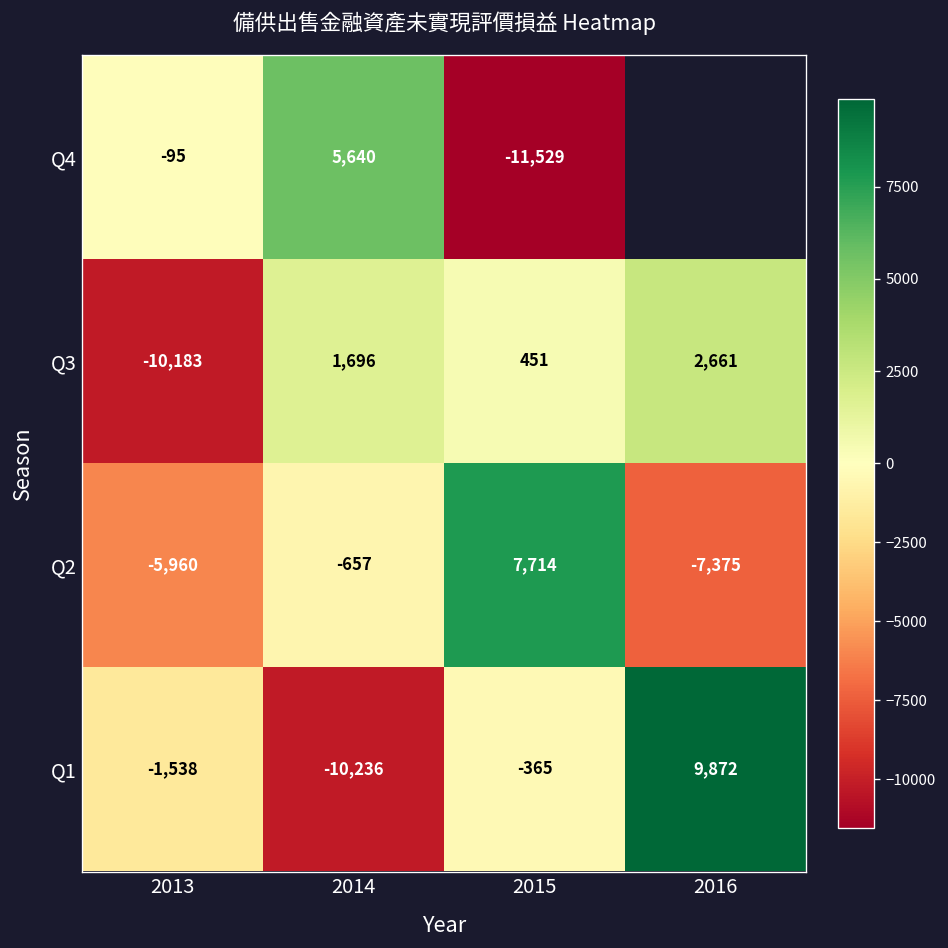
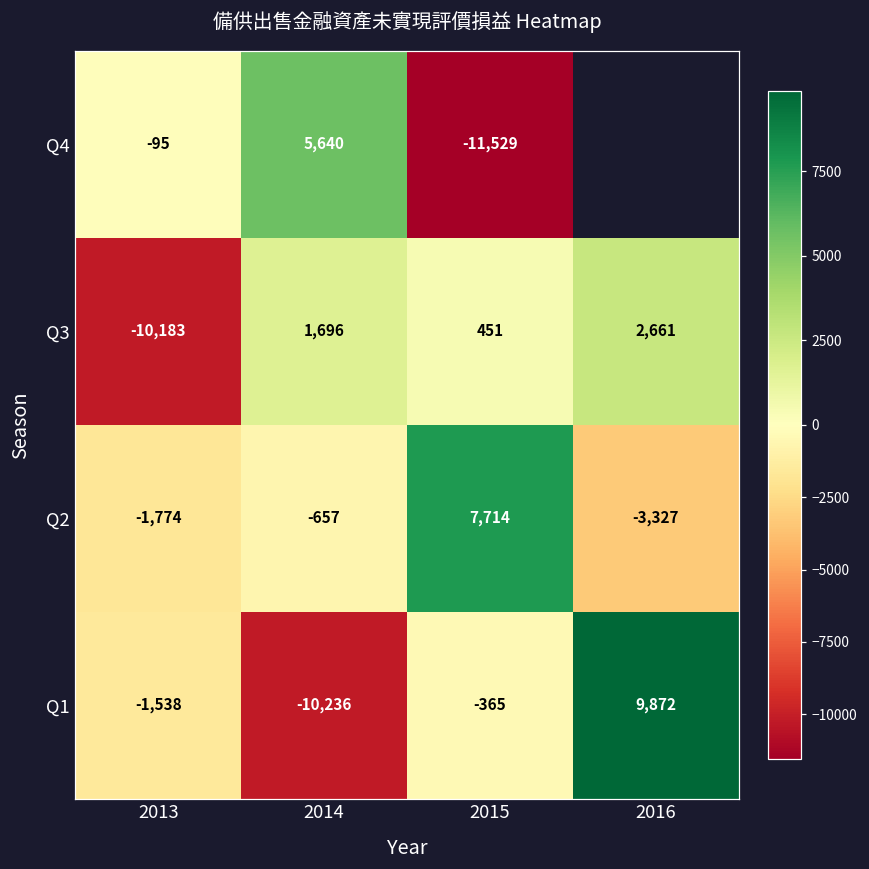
  {
    "Q4": {
      "2013": "-95",
      "2014": "5,640",
      "2015": "-11,529"
    },
    "Q3": {
      "2013": "-10,183",
      "2014": "1,696",
      "2015": "451",
      "2016": "2,661"
    },
    "Q2": {
-     "2013": "-5,960",
+     "2013": "-1,774",
      "2014": "-657",
      "2015": "7,714",
-     "2016": "-7,375"
+     "2016": "-3,327"
    },
    "Q1": {
      "2013": "-1,538",
      "2014": "-10,236",
      "2015": "-365",
      "2016": "9,872"
    }
  }
